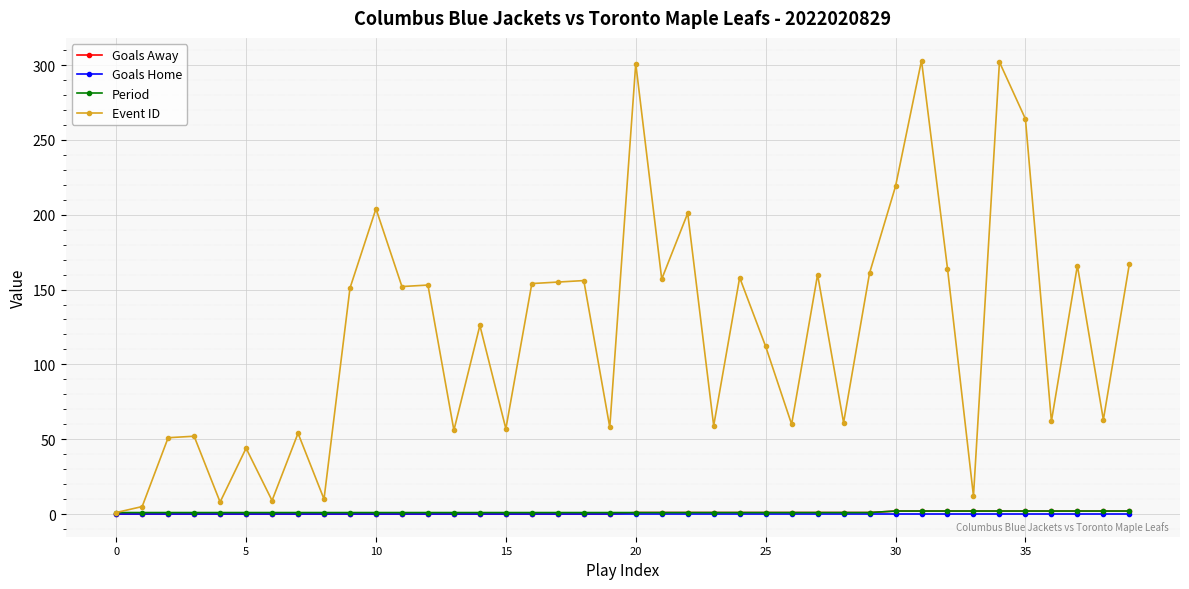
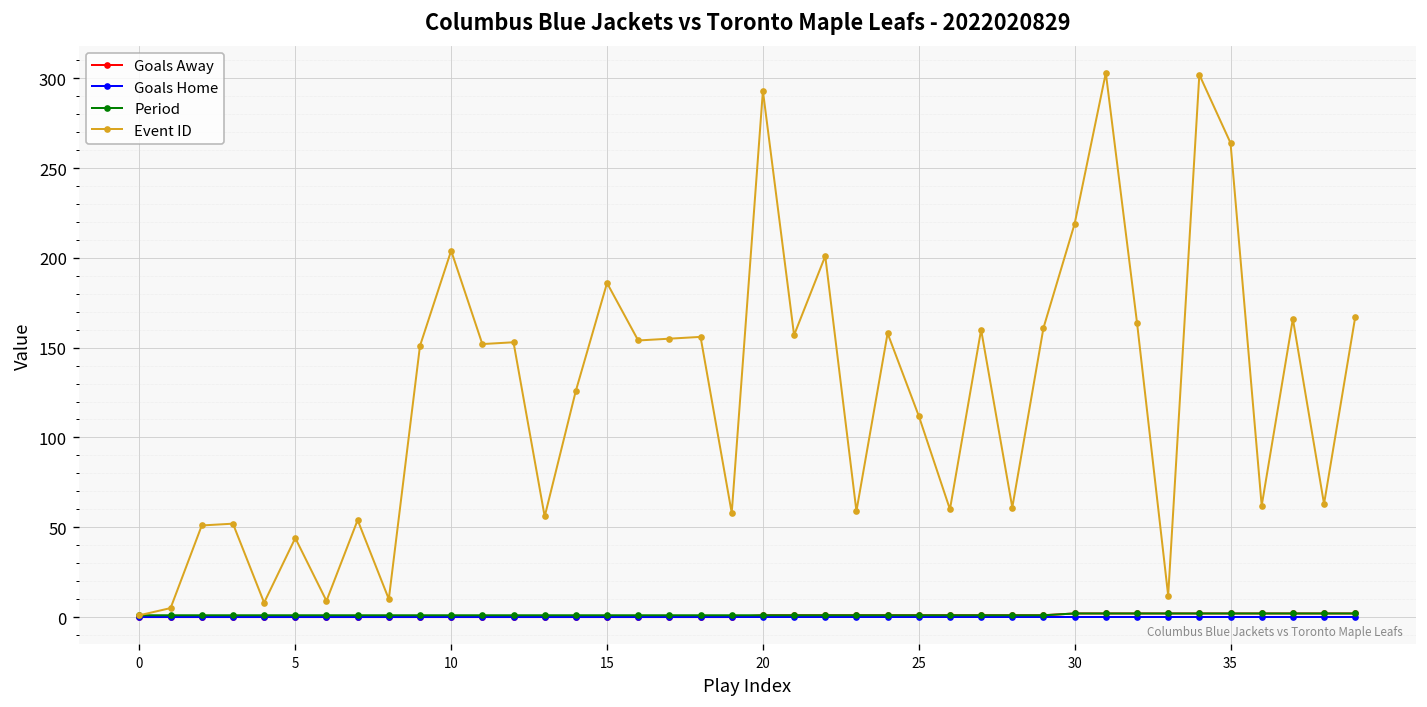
  {
    "Goals Home": {
      "30": 0,
      "35": 0
    },
    "Event ID": {
      "5": 44,
      "10": 204,
-     "15": 57,
-     "20": 301,
+     "15": 186,
+     "20": 293,
      "25": 112,
      "30": 219,
      "35": 264
    }
  }
